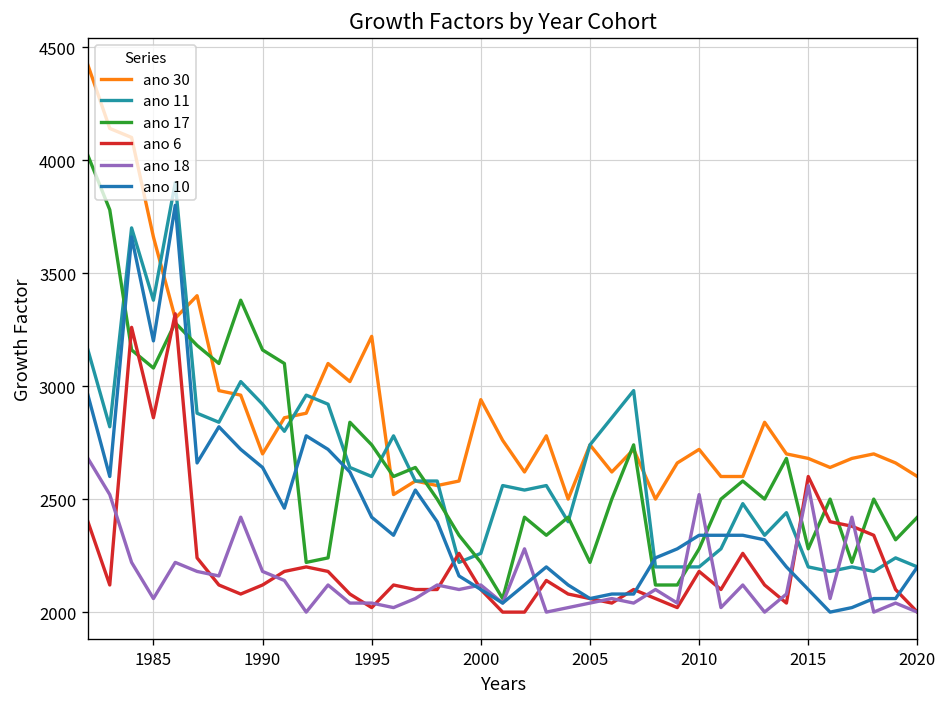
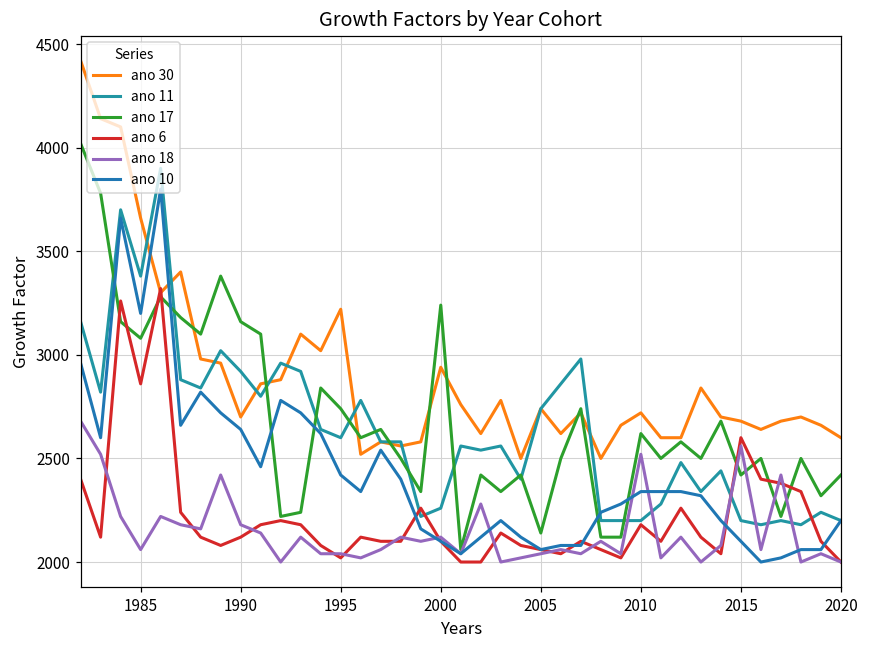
  {
    "ano 30": {
      "1985": 3660,
      "1990": 2700,
      "1995": 3220,
      "2000": 2940,
      "2010": 2720,
      "2015": 2680,
      "2020": 2600
    },
    "ano 17": {
      "1985": 3080,
      "1990": 3160,
      "1995": 2740,
-     "2000": 2220,
-     "2005": 2220,
-     "2010": 2280,
-     "2015": 2280,
+     "2000": 3240,
+     "2005": 2140,
+     "2010": 2620,
+     "2015": 2420,
      "2020": 2420
    },
    "ano 6": {
      "1985": 2860,
      "1990": 2120,
      "1995": 2020,
      "2010": 2180,
      "2015": 2600
    },
    "ano 18": {
      "1985": 2060,
      "1990": 2180,
      "1995": 2040,
      "2000": 2120,
      "2005": 2040,
      "2010": 2520,
      "2015": 2560
    }
  }
